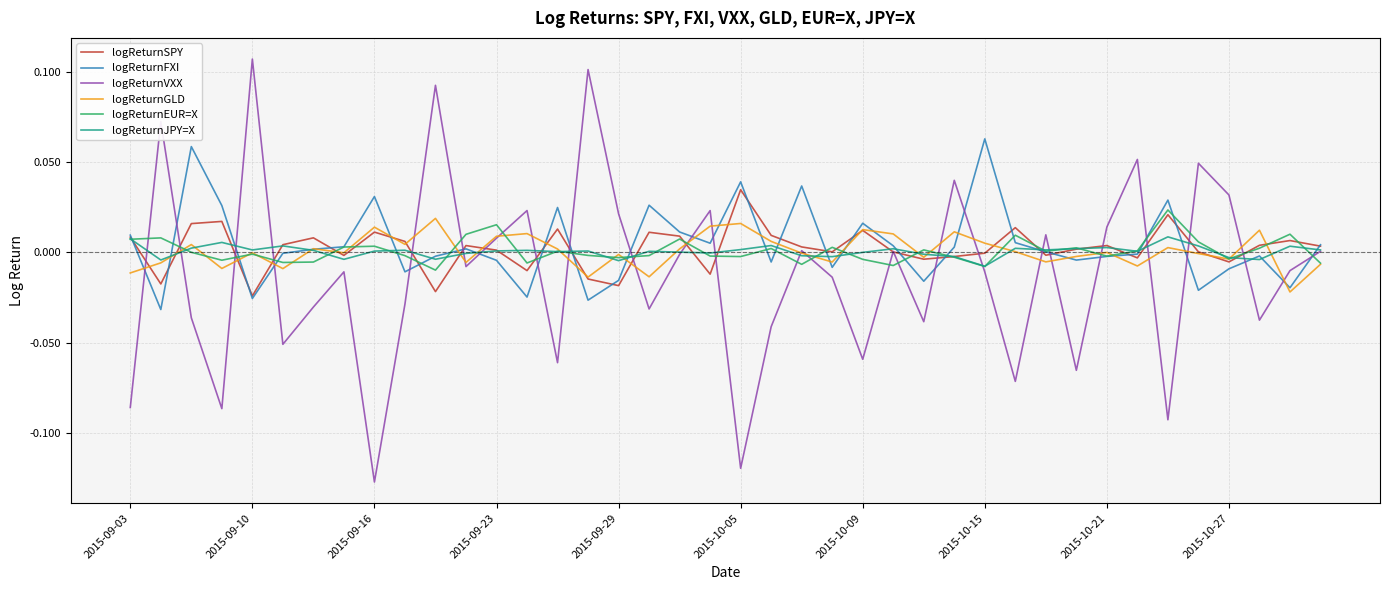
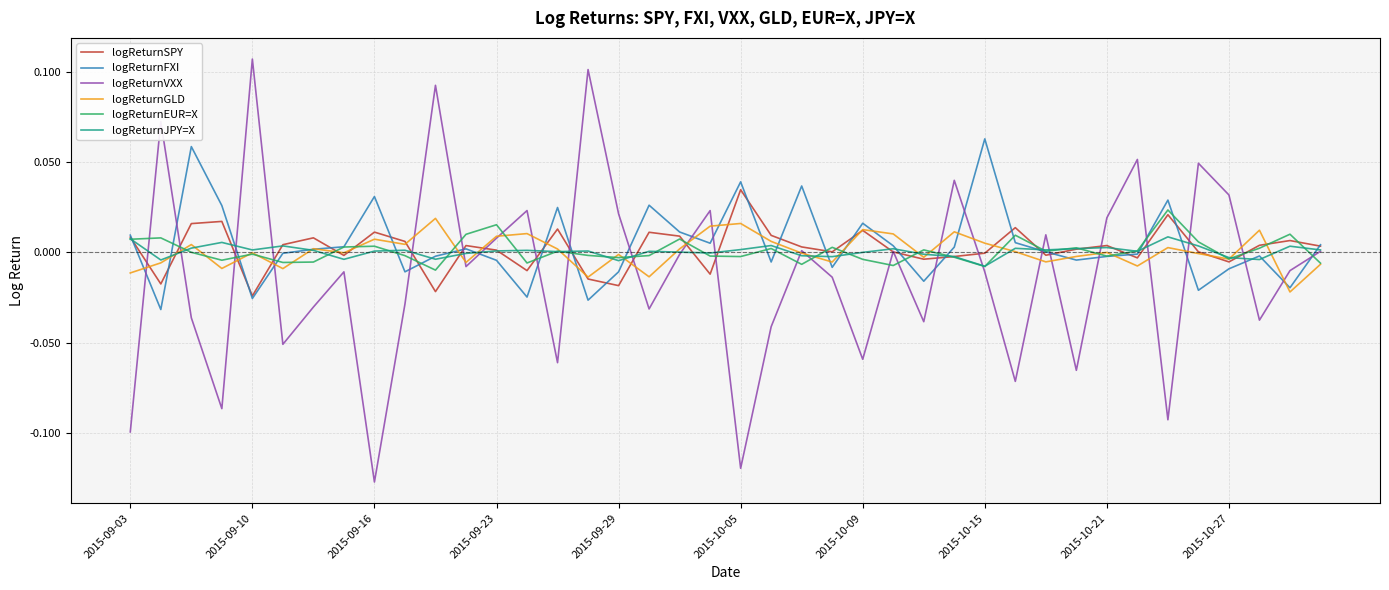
  {
    "logReturnSPY": {
      "2015-09-10": -0.024,
      "2015-09-16": 0.011,
      "2015-09-29": -0.018,
      "2015-10-05": 0.035,
      "2015-10-15": 0.000,
      "2015-10-27": -0.005
    },
    "logReturnFXI": {
      "2015-09-10": -0.026,
      "2015-09-16": 0.031,
      "2015-09-23": -0.004,
-     "2015-09-29": -0.016,
+     "2015-09-29": -0.011,
      "2015-10-05": 0.039,
      "2015-10-09": 0.016,
      "2015-10-15": 0.063,
      "2015-10-27": -0.009
    },
    "logReturnVXX": {
-     "2015-09-03": -0.086,
+     "2015-09-03": -0.100,
      "2015-09-10": 0.107,
      "2015-09-16": -0.127,
      "2015-09-29": 0.021,
      "2015-10-05": -0.120,
      "2015-10-09": -0.059,
      "2015-10-15": -0.011,
-     "2015-10-21": 0.014,
+     "2015-10-21": 0.019,
      "2015-10-27": 0.032
    },
    "logReturnGLD": {
      "2015-09-03": -0.011,
-     "2015-09-16": 0.014,
+     "2015-09-16": 0.007,
      "2015-09-29": -0.001,
      "2015-10-05": 0.016,
      "2015-10-15": 0.005,
      "2015-10-21": 0.000
    }
  }
